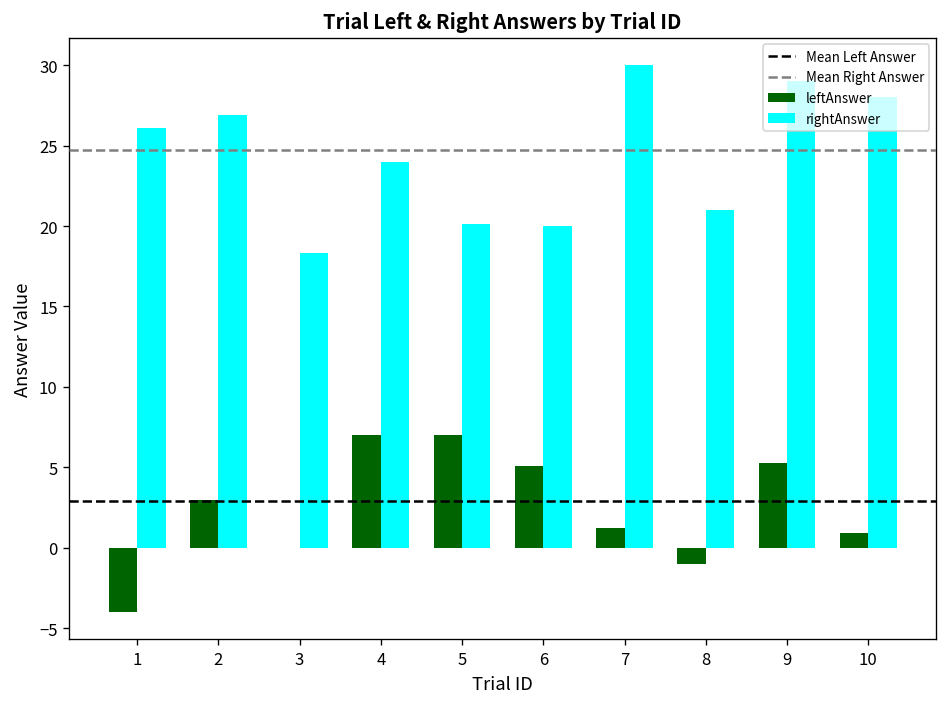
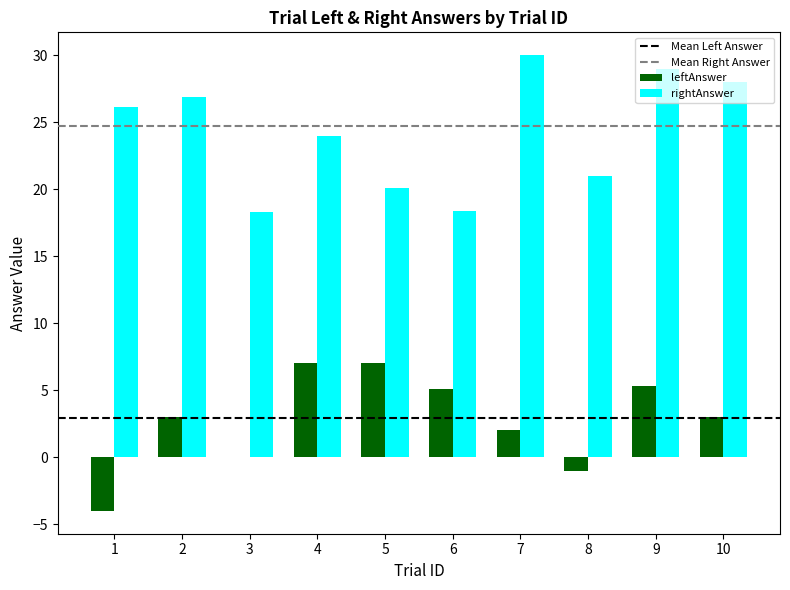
  {
    "leftAnswer": {
      "1": -4.0,
      "2": 3.0,
      "3": 0.0,
      "4": 7.0,
      "5": 7.0,
      "6": 5.1,
-     "7": 1.2,
+     "7": 2.0,
      "8": -1.0,
      "9": 5.3,
-     "10": 0.9
+     "10": 3.0
    },
    "rightAnswer": {
      "1": 26.1,
      "2": 26.9,
      "3": 18.3,
      "4": 24.0,
      "5": 20.1,
-     "6": 20.0,
+     "6": 18.4,
      "7": 30.0,
      "8": 21.0
    }
  }
